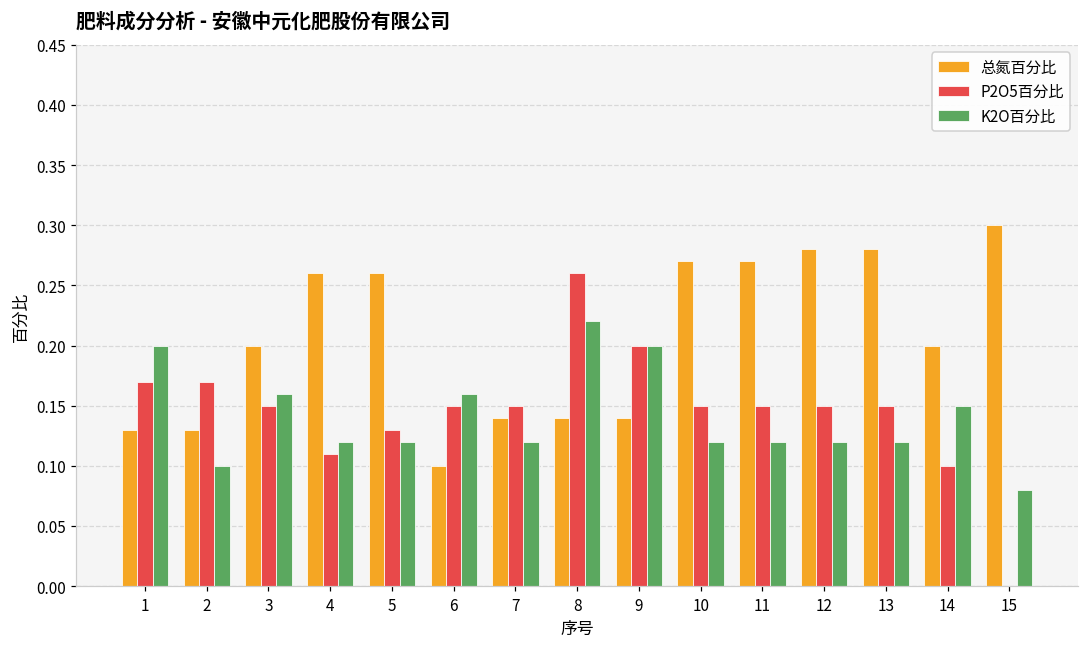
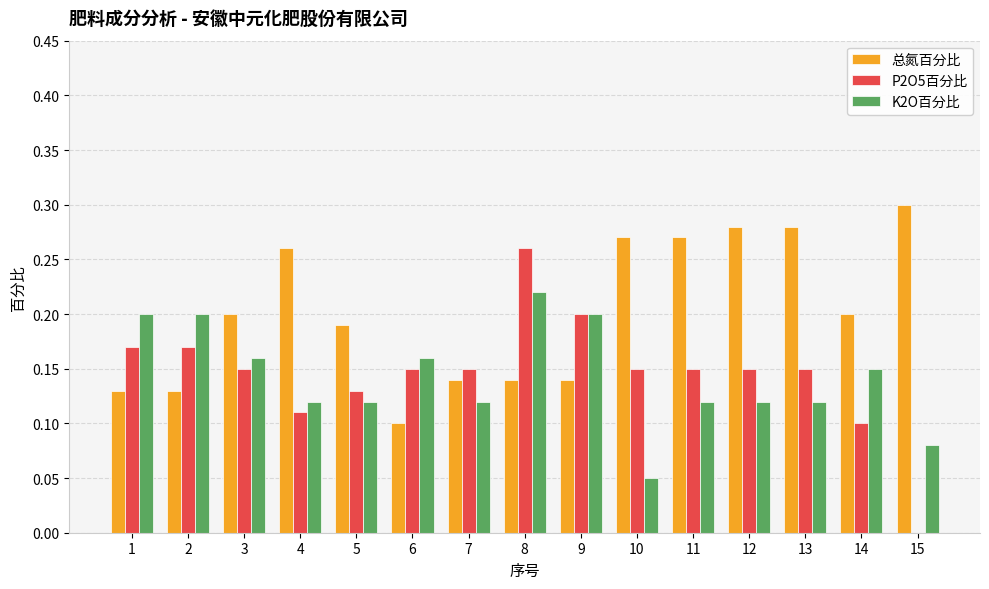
  {
    "总氮百分比": {
      "1": 0.13,
      "2": 0.13,
      "3": 0.20,
      "4": 0.26,
-     "5": 0.26,
+     "5": 0.19,
      "6": 0.10,
      "7": 0.14,
      "8": 0.14,
      "9": 0.14,
      "10": 0.27,
      "11": 0.27,
      "12": 0.28,
      "13": 0.28,
      "14": 0.20,
      "15": 0.30
    },
    "P2O5百分比": {
      "1": 0.17,
      "2": 0.17,
      "3": 0.15,
      "4": 0.11,
      "5": 0.13,
      "6": 0.15,
      "7": 0.15,
      "8": 0.26,
      "9": 0.20,
      "10": 0.15,
      "11": 0.15,
      "12": 0.15,
      "13": 0.15,
      "14": 0.10,
      "15": 0.00
    },
    "K2O百分比": {
      "1": 0.20,
-     "2": 0.1,
+     "2": 0.2,
      "3": 0.16,
      "4": 0.12,
      "5": 0.12,
      "6": 0.16,
      "7": 0.12,
      "8": 0.22,
      "9": 0.20,
-     "10": 0.12,
+     "10": 0.05,
      "11": 0.12,
      "12": 0.12,
      "13": 0.12,
      "14": 0.15,
      "15": 0.08
    }
  }
